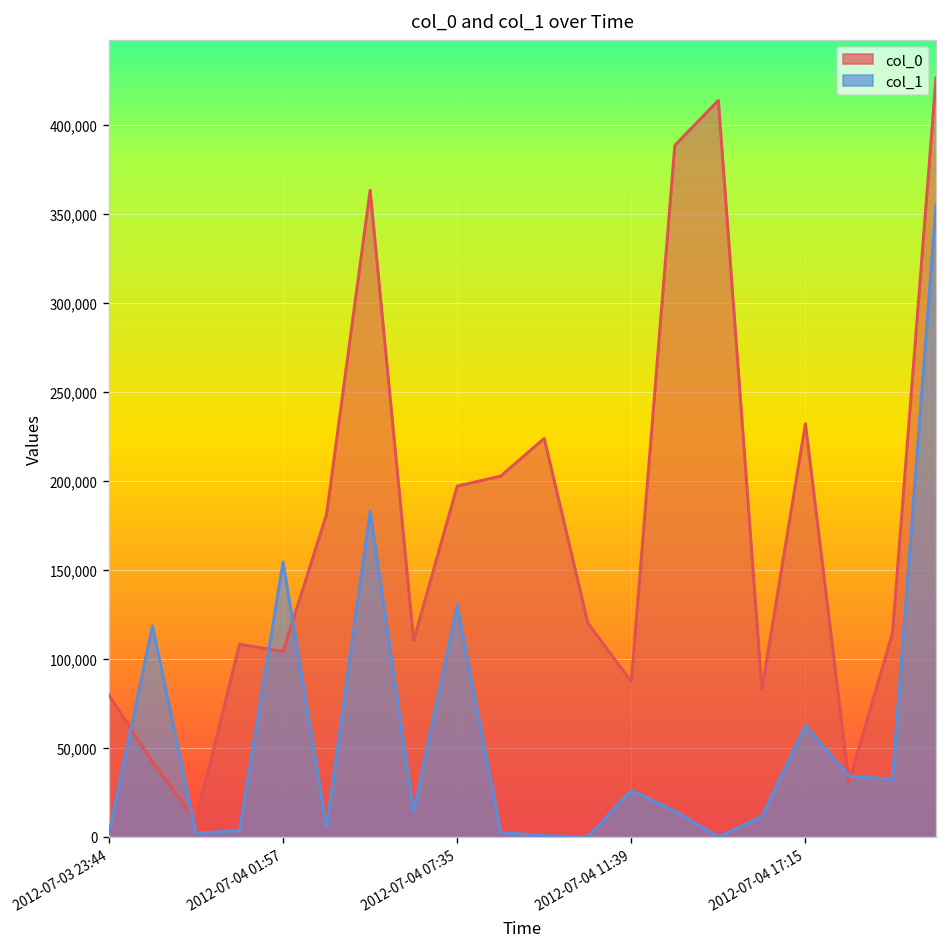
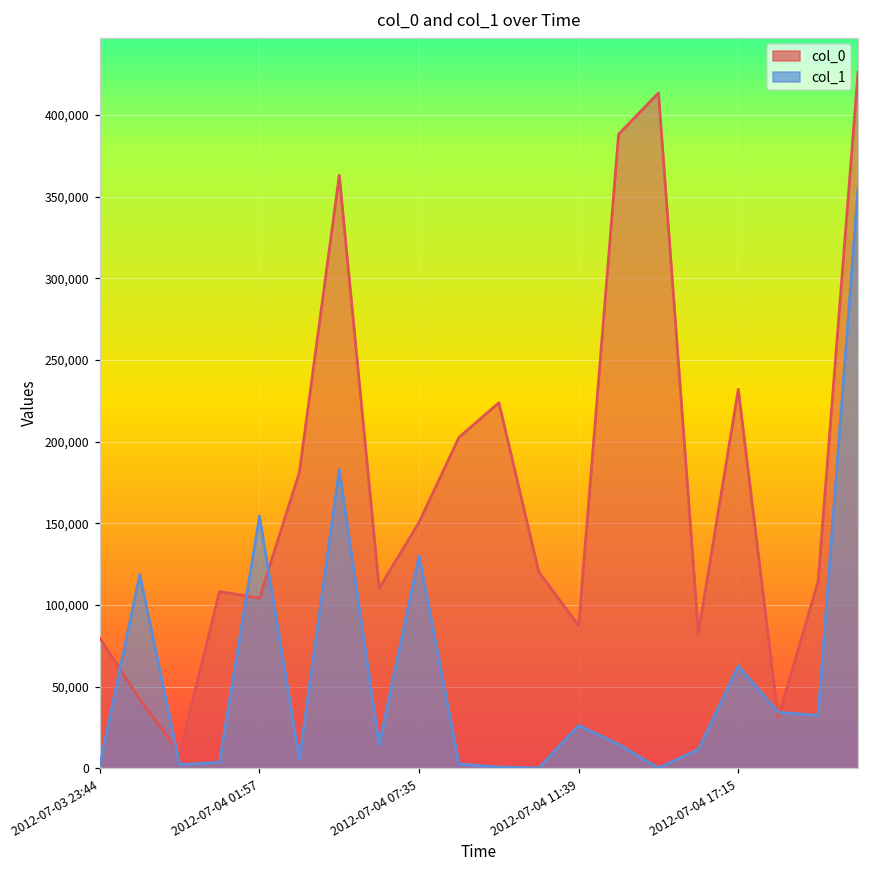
  {
    "col_0": {
-     "2012-07-04 07:35": "197,000",
+     "2012-07-04 07:35": "151,000",
      "2012-07-04 17:15": "232,000"
    },
    "col_1": {
      "2012-07-04 07:35": "130,000",
      "2012-07-04 17:15": "63,000"
    }
  }
